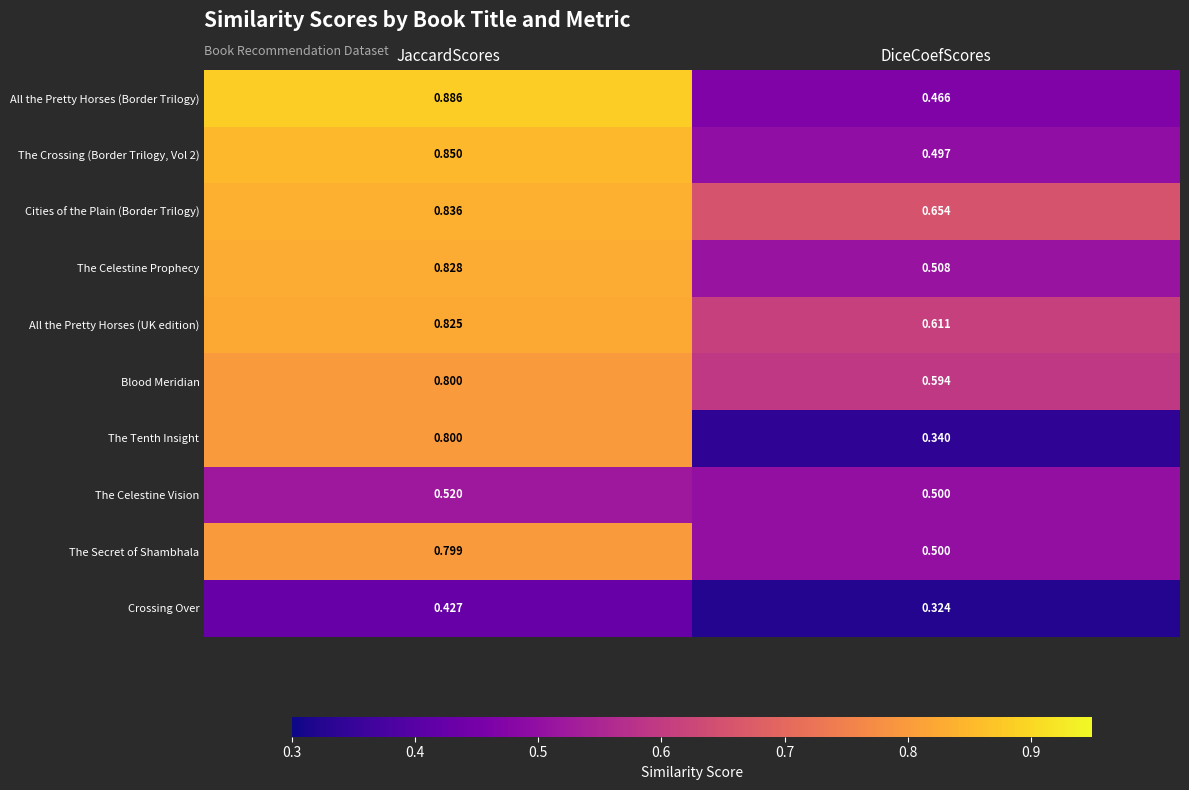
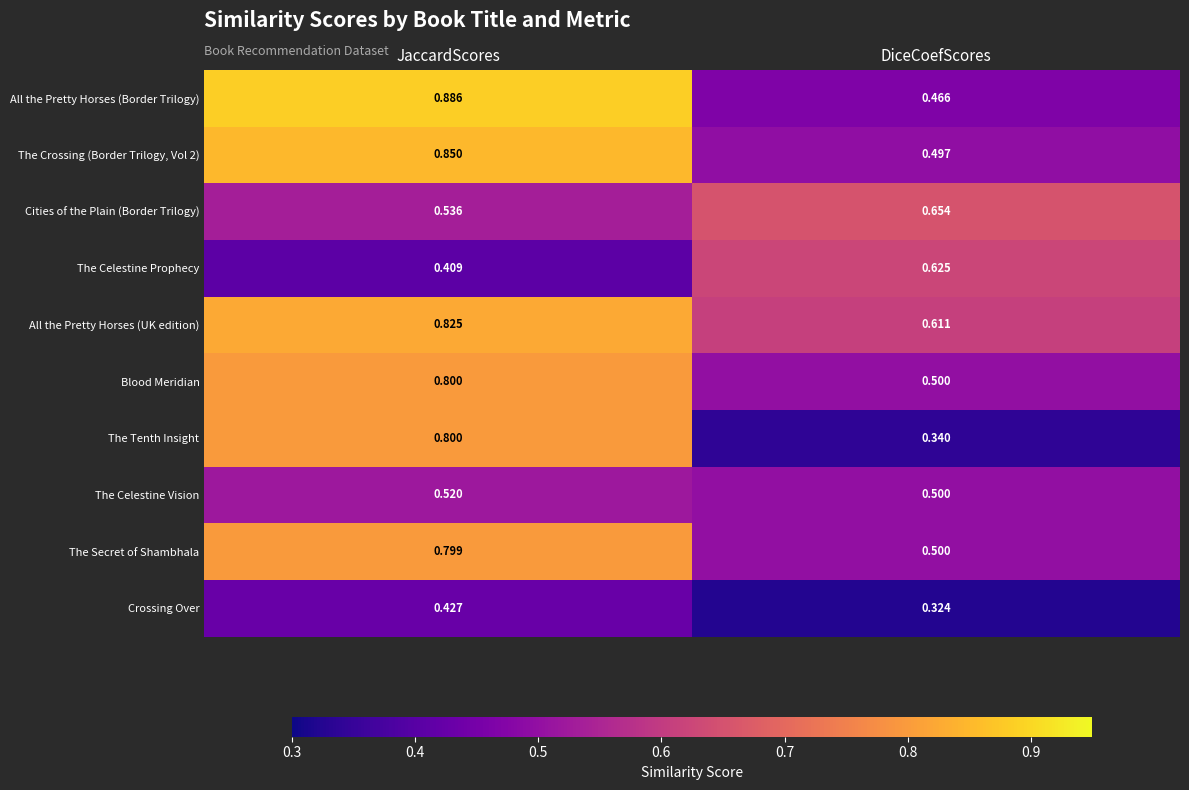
  {
    "All the Pretty Horses (Border Trilogy)": {
      "JaccardScores": 0.886,
      "DiceCoefScores": 0.466
    },
    "The Crossing (Border Trilogy, Vol 2)": {
      "JaccardScores": 0.850,
      "DiceCoefScores": 0.497
    },
    "Cities of the Plain (Border Trilogy)": {
-     "JaccardScores": 0.836,
+     "JaccardScores": 0.536,
      "DiceCoefScores": 0.654
    },
    "The Celestine Prophecy": {
-     "JaccardScores": 0.828,
-     "DiceCoefScores": 0.508
+     "JaccardScores": 0.409,
+     "DiceCoefScores": 0.625
    },
    "All the Pretty Horses (UK edition)": {
      "JaccardScores": 0.825,
      "DiceCoefScores": 0.611
    },
    "Blood Meridian": {
      "JaccardScores": 0.800,
-     "DiceCoefScores": 0.594
+     "DiceCoefScores": 0.500
    },
    "The Tenth Insight": {
      "JaccardScores": 0.800,
      "DiceCoefScores": 0.340
    },
    "The Celestine Vision": {
      "JaccardScores": 0.520,
      "DiceCoefScores": 0.500
    },
    "The Secret of Shambhala": {
      "JaccardScores": 0.799,
      "DiceCoefScores": 0.500
    },
    "Crossing Over": {
      "JaccardScores": 0.427,
      "DiceCoefScores": 0.324
    }
  }
